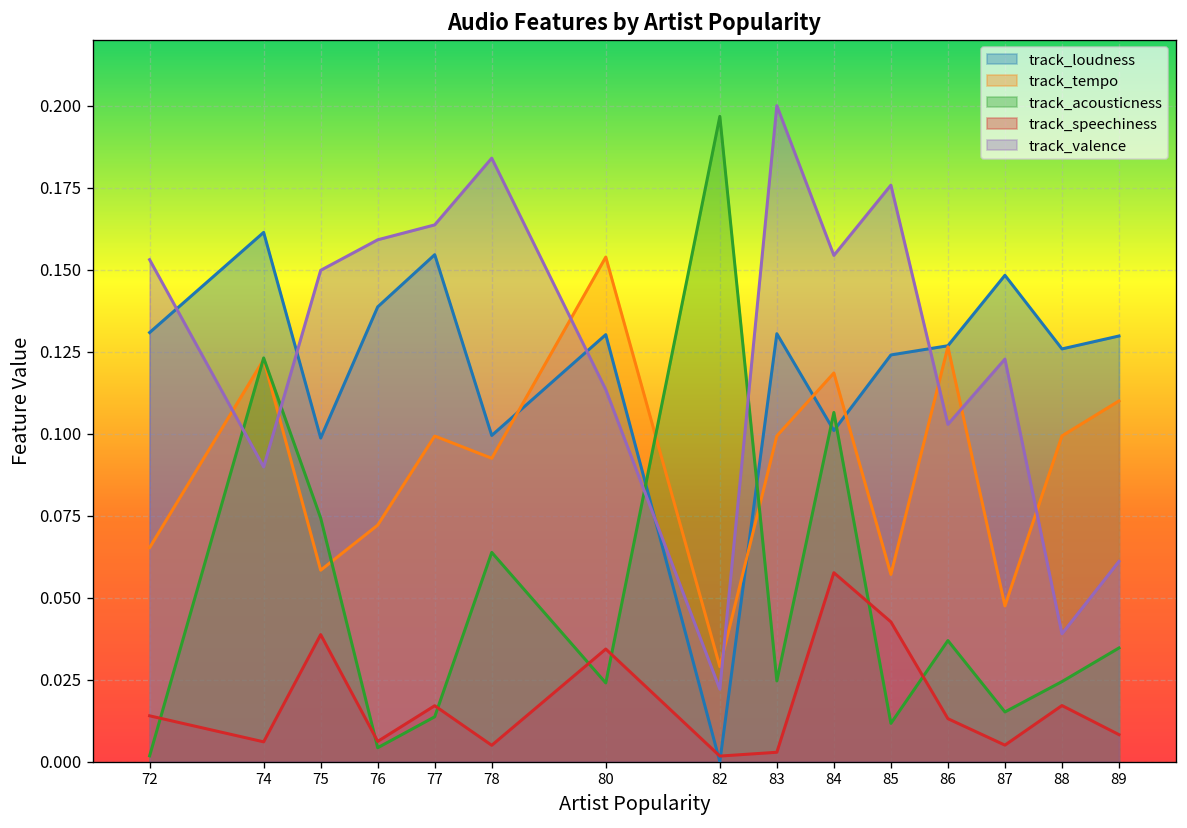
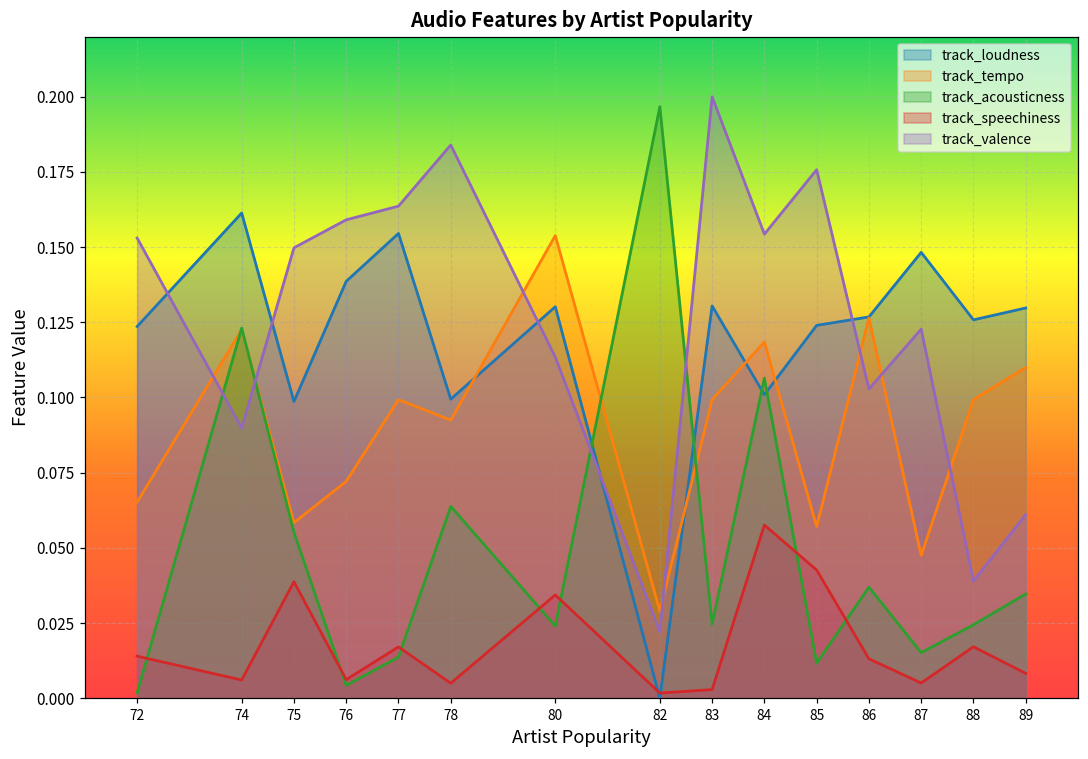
  {
    "track_loudness": {
-     "72": 0.131,
+     "72": 0.124,
      "74": 0.161,
      "75": 0.099,
      "76": 0.139,
      "77": 0.155,
      "78": 0.099,
      "80": 0.130,
      "82": 0.000,
      "83": 0.130,
      "84": 0.101,
      "85": 0.124,
      "87": 0.148,
      "88": 0.126,
      "89": 0.130
    },
    "track_acousticness": {
      "72": 0.002,
-     "75": 0.074,
+     "75": 0.055,
      "76": 0.004,
      "77": 0.014,
      "78": 0.064,
      "80": 0.024,
      "82": 0.197,
      "83": 0.025,
      "84": 0.106,
      "85": 0.012,
      "86": 0.037,
      "87": 0.015,
      "88": 0.024,
      "89": 0.035
    },
    "track_valence": {
      "72": 0.153,
      "74": 0.090,
      "75": 0.150,
      "76": 0.159,
      "77": 0.164,
      "78": 0.184,
      "80": 0.113,
      "82": 0.022,
      "83": 0.200,
      "84": 0.154,
      "85": 0.176,
      "86": 0.103,
      "87": 0.123,
      "88": 0.039,
      "89": 0.061
    }
  }
